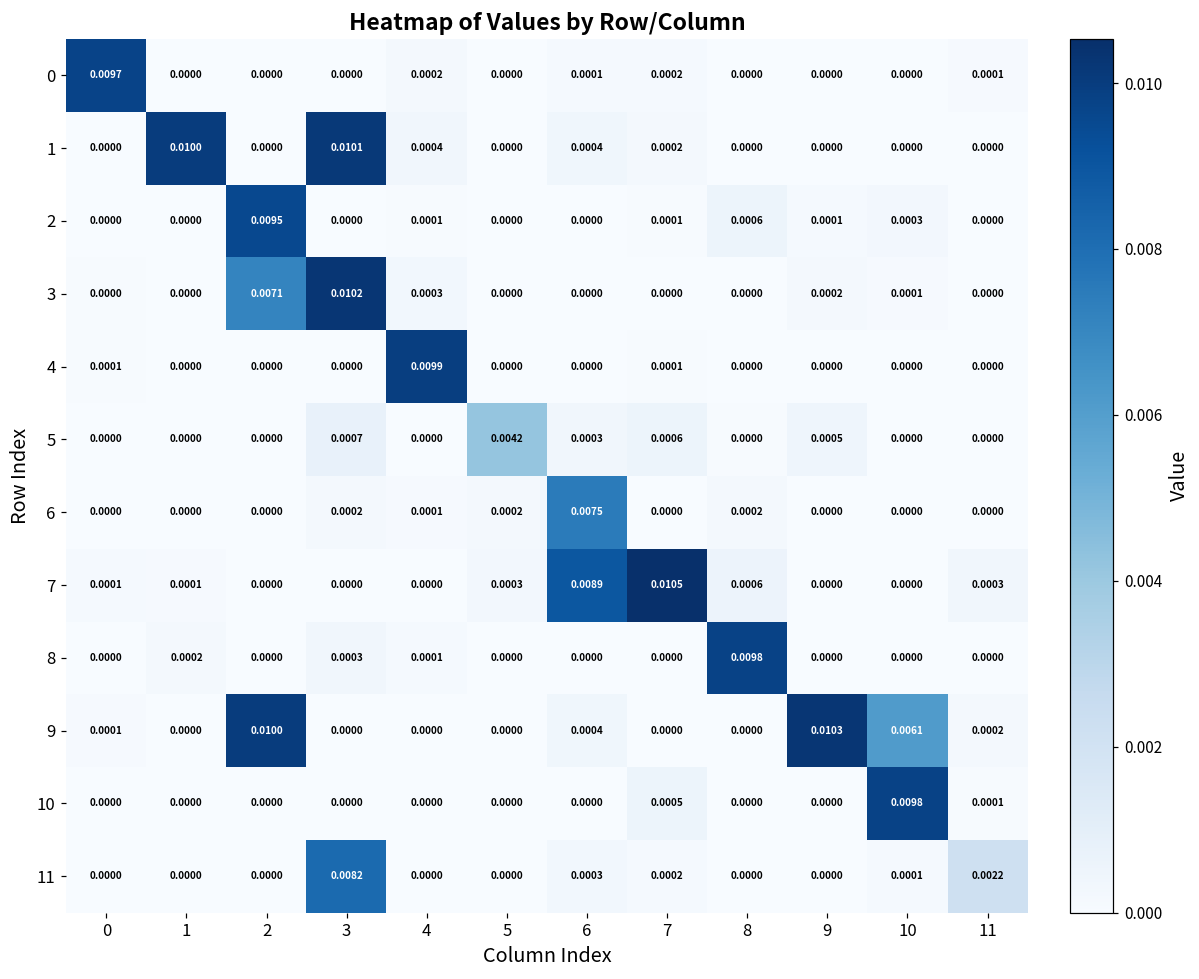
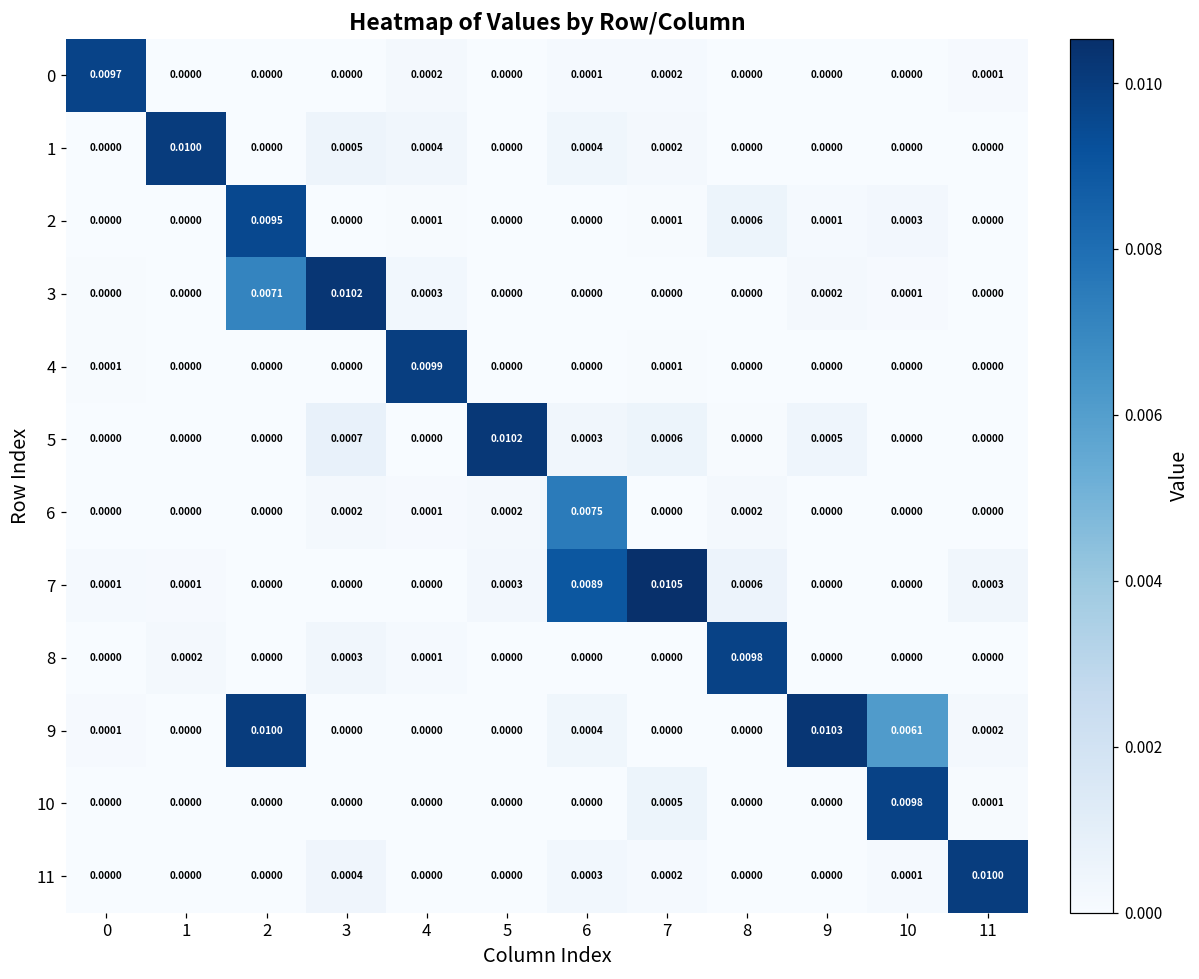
  {
    "0": {
      "0": 0.0097,
      "1": 0.0000,
      "2": 0.0000,
      "3": 0.0000,
      "4": 0.0002,
      "5": 0.0000,
      "6": 0.0001,
      "7": 0.0002,
      "8": 0.0000,
      "9": 0.0000,
      "10": 0.0000,
      "11": 0.0001
    },
    "1": {
      "0": 0.0000,
      "1": 0.0100,
      "2": 0.0000,
-     "3": 0.0101,
+     "3": 0.0005,
      "4": 0.0004,
      "5": 0.0000,
      "6": 0.0004,
      "7": 0.0002,
      "8": 0.0000,
      "9": 0.0000,
      "10": 0.0000,
      "11": 0.0000
    },
    "2": {
      "0": 0.0000,
      "1": 0.0000,
      "2": 0.0095,
      "3": 0.0000,
      "4": 0.0001,
      "5": 0.0000,
      "6": 0.0000,
      "7": 0.0001,
      "8": 0.0006,
      "9": 0.0001,
      "10": 0.0003,
      "11": 0.0000
    },
    "3": {
      "0": 0.0000,
      "1": 0.0000,
      "2": 0.0071,
      "3": 0.0102,
      "4": 0.0003,
      "5": 0.0000,
      "6": 0.0000,
      "7": 0.0000,
      "8": 0.0000,
      "9": 0.0002,
      "10": 0.0001,
      "11": 0.0000
    },
    "4": {
      "0": 0.0001,
      "1": 0.0000,
      "2": 0.0000,
      "3": 0.0000,
      "4": 0.0099,
      "5": 0.0000,
      "6": 0.0000,
      "7": 0.0001,
      "8": 0.0000,
      "9": 0.0000,
      "10": 0.0000,
      "11": 0.0000
    },
    "5": {
      "0": 0.0000,
      "1": 0.0000,
      "2": 0.0000,
      "3": 0.0007,
      "4": 0.0000,
-     "5": 0.0042,
+     "5": 0.0102,
      "6": 0.0003,
      "7": 0.0006,
      "8": 0.0000,
      "9": 0.0005,
      "10": 0.0000,
      "11": 0.0000
    },
    "6": {
      "0": 0.0000,
      "1": 0.0000,
      "2": 0.0000,
      "3": 0.0002,
      "4": 0.0001,
      "5": 0.0002,
      "6": 0.0075,
      "7": 0.0000,
      "8": 0.0002,
      "9": 0.0000,
      "10": 0.0000,
      "11": 0.0000
    },
    "7": {
      "0": 0.0001,
      "1": 0.0001,
      "2": 0.0000,
      "3": 0.0000,
      "4": 0.0000,
      "5": 0.0003,
      "6": 0.0089,
      "7": 0.0105,
      "8": 0.0006,
      "9": 0.0000,
      "10": 0.0000,
      "11": 0.0003
    },
    "8": {
      "0": 0.0000,
      "1": 0.0002,
      "2": 0.0000,
      "3": 0.0003,
      "4": 0.0001,
      "5": 0.0000,
      "6": 0.0000,
      "7": 0.0000,
      "8": 0.0098,
      "9": 0.0000,
      "10": 0.0000,
      "11": 0.0000
    },
    "9": {
      "0": 0.0001,
      "1": 0.0000,
      "2": 0.0100,
      "3": 0.0000,
      "4": 0.0000,
      "5": 0.0000,
      "6": 0.0004,
      "7": 0.0000,
      "8": 0.0000,
      "9": 0.0103,
      "10": 0.0061,
      "11": 0.0002
    },
    "10": {
      "0": 0.0000,
      "1": 0.0000,
      "2": 0.0000,
      "3": 0.0000,
      "4": 0.0000,
      "5": 0.0000,
      "6": 0.0000,
      "7": 0.0005,
      "8": 0.0000,
      "9": 0.0000,
      "10": 0.0098,
      "11": 0.0001
    },
    "11": {
      "0": 0.0000,
      "1": 0.0000,
      "2": 0.0000,
-     "3": 0.0082,
+     "3": 0.0004,
      "4": 0.0000,
      "5": 0.0000,
      "6": 0.0003,
      "7": 0.0002,
      "8": 0.0000,
      "9": 0.0000,
      "10": 0.0001,
-     "11": 0.0022
+     "11": 0.0100
    }
  }
